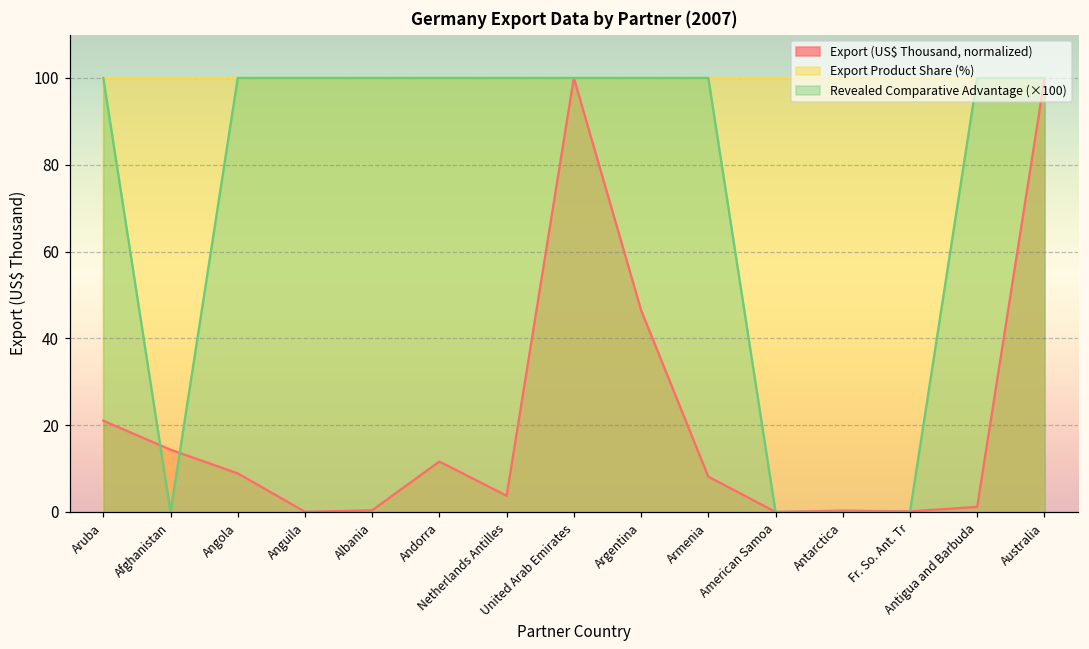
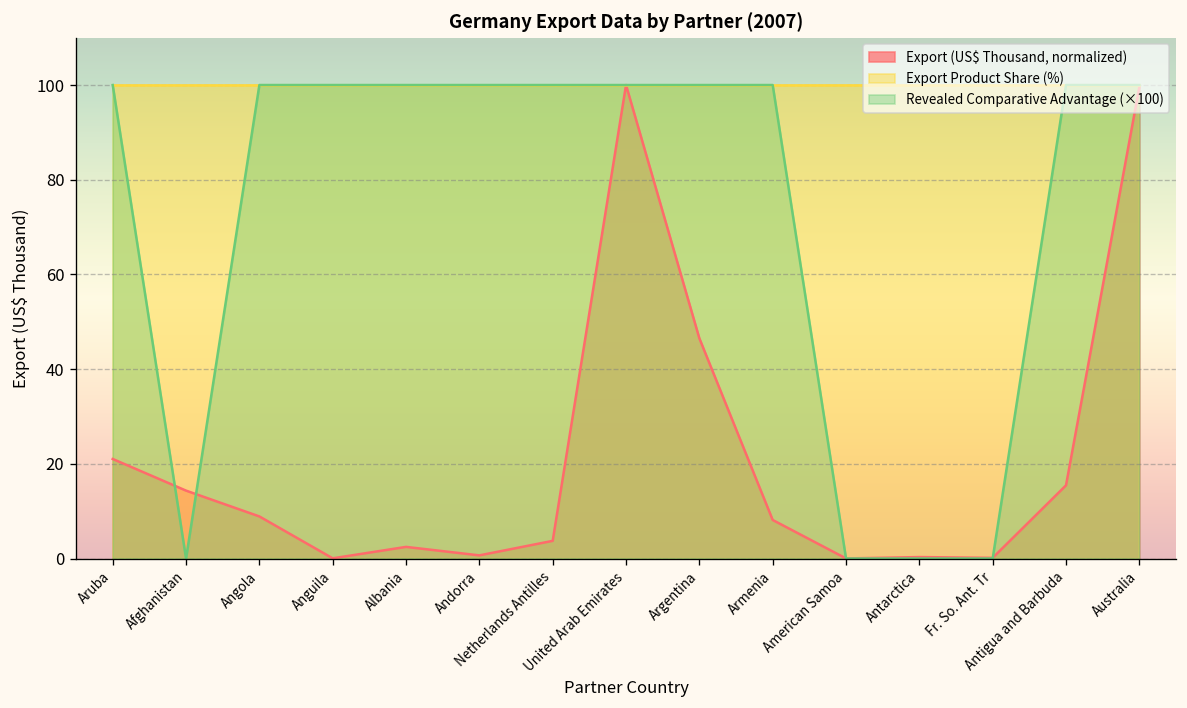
  {
    "Export (US$ Thousand, normalized)": {
      "Aruba": 21,
      "Afghanistan": 14,
      "Angola": 9,
      "Anguila": 0,
-     "Albania": 0,
-     "Andorra": 12,
+     "Albania": 2,
+     "Andorra": 1,
      "Netherlands Antilles": 4,
      "Argentina": 47,
      "Armenia": 8,
-     "Antigua and Barbuda": 1
+     "Antigua and Barbuda": 15
    },
    "Export Product Share (%)": {
      "Afghanistan": 100,
      "American Samoa": 100
    },
    "Revealed Comparative Advantage (×100)": {
      "Afghanistan": 0
    }
  }
